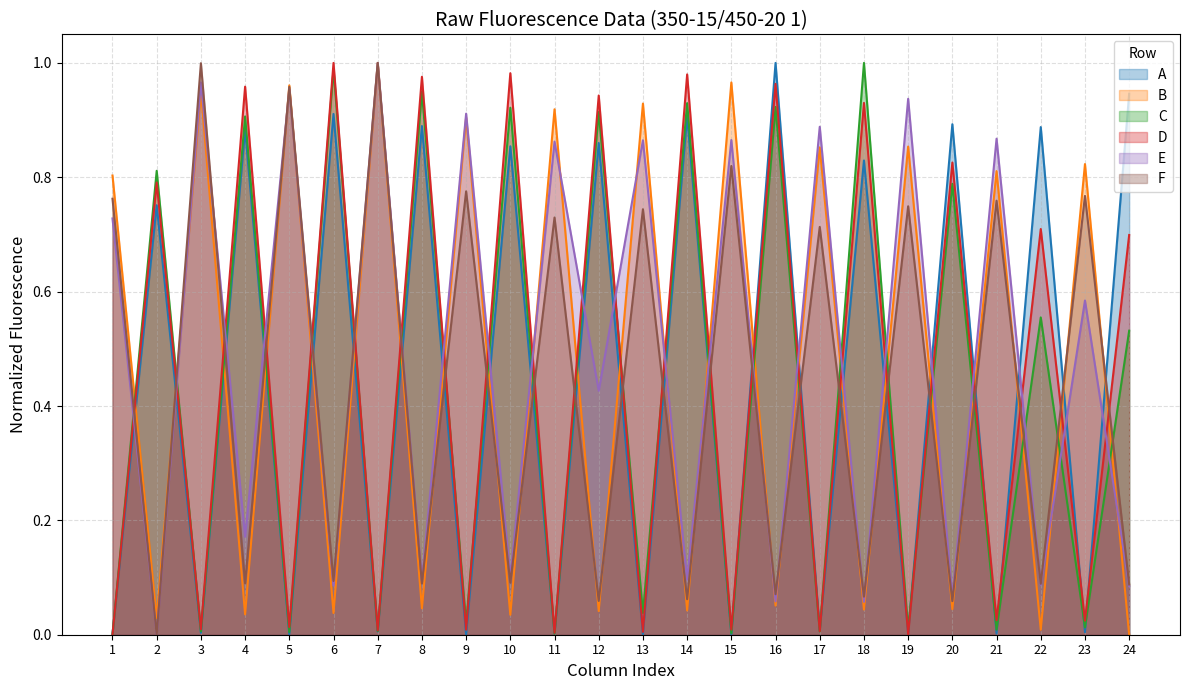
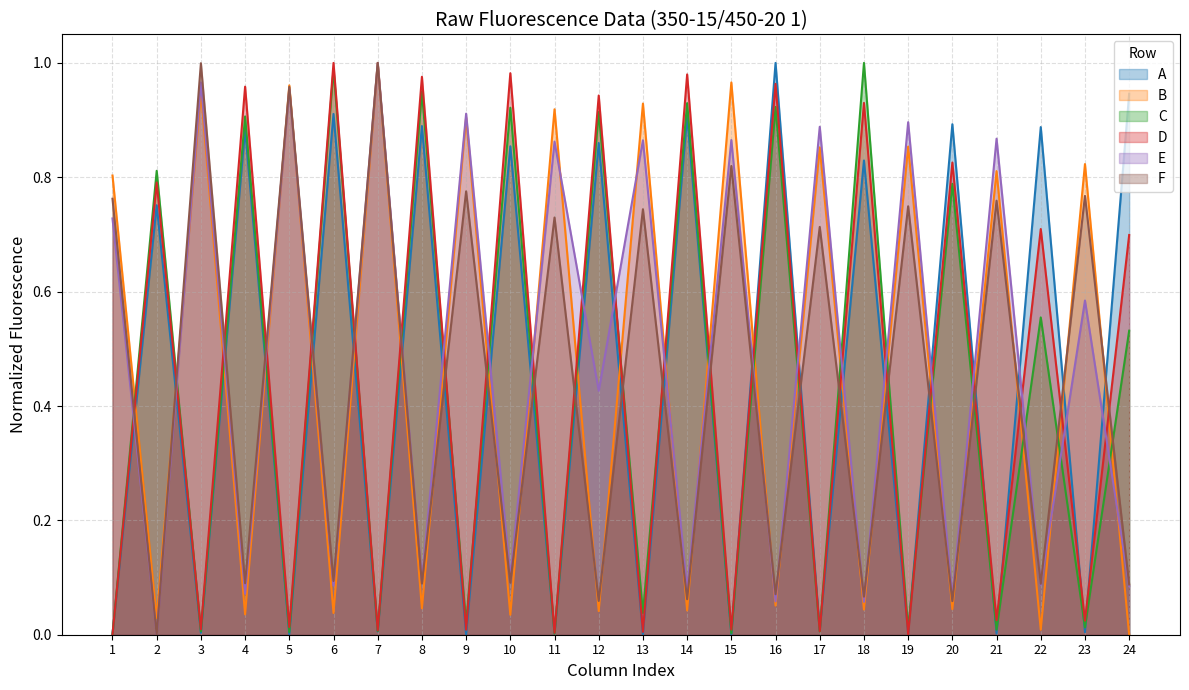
  {
    "A": {
      "2": 0.75,
      "4": 0.88,
      "6": 0.91,
      "8": 0.89,
      "9": 0.00,
      "10": 0.85,
      "12": 0.86,
      "14": 0.91,
      "16": 1.00,
      "18": 0.83,
      "20": 0.89,
      "21": 0.00,
      "22": 0.89,
      "23": 0.00
    },
    "C": {
      "2": 0.81,
      "4": 0.91,
      "6": 0.99,
      "8": 0.95,
      "9": 0.02,
      "10": 0.92,
      "12": 0.91,
      "13": 0.04,
      "14": 0.93,
      "16": 0.92,
      "18": 1.00,
      "19": 0.01,
      "20": 0.79,
      "21": 0.01,
      "22": 0.55,
      "23": 0.01,
      "24": 0.53
    },
    "E": {
      "1": 0.73,
      "3": 0.97,
-     "4": 0.17,
+     "4": 0.07,
      "6": 0.09,
      "8": 0.09,
      "9": 0.91,
      "10": 0.10,
      "11": 0.86,
      "12": 0.43,
      "13": 0.86,
-     "14": 0.10,
+     "14": 0.08,
      "15": 0.87,
      "16": 0.06,
      "17": 0.89,
      "18": 0.06,
-     "19": 0.94,
+     "19": 0.90,
      "20": 0.07,
      "21": 0.87,
      "23": 0.58
    }
  }
